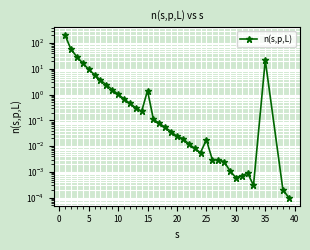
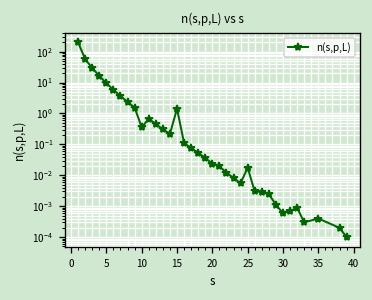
  {
    "5": 10,
-   "10": 1.0,
+   "10": 0.4,
    "15": 1,
    "20": 0.02,
    "25": 0.02,
    "30": 0.0006,
-   "35": 20
+   "35": 0.0004
  }
